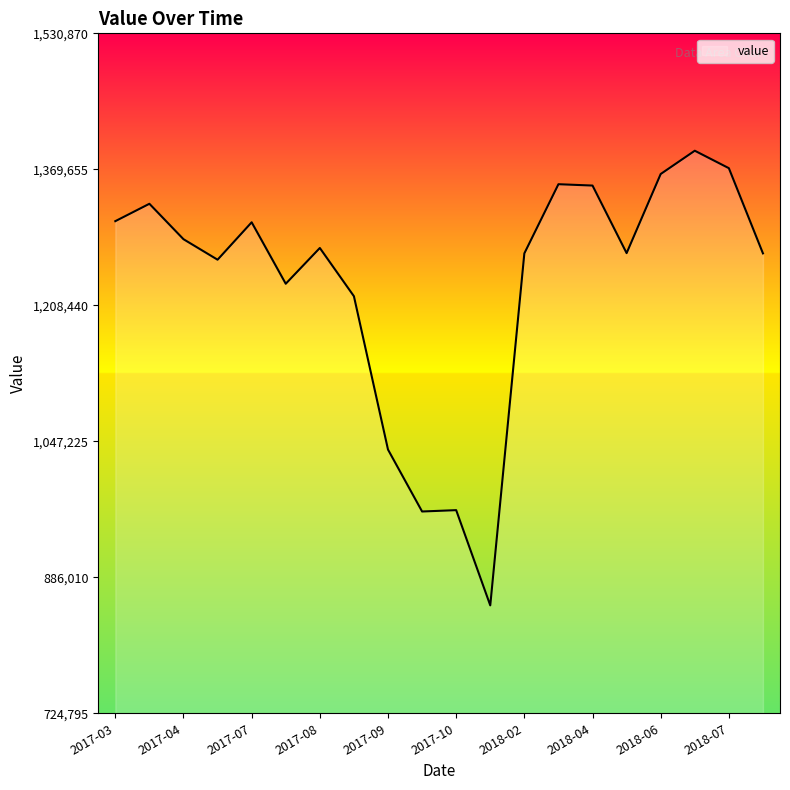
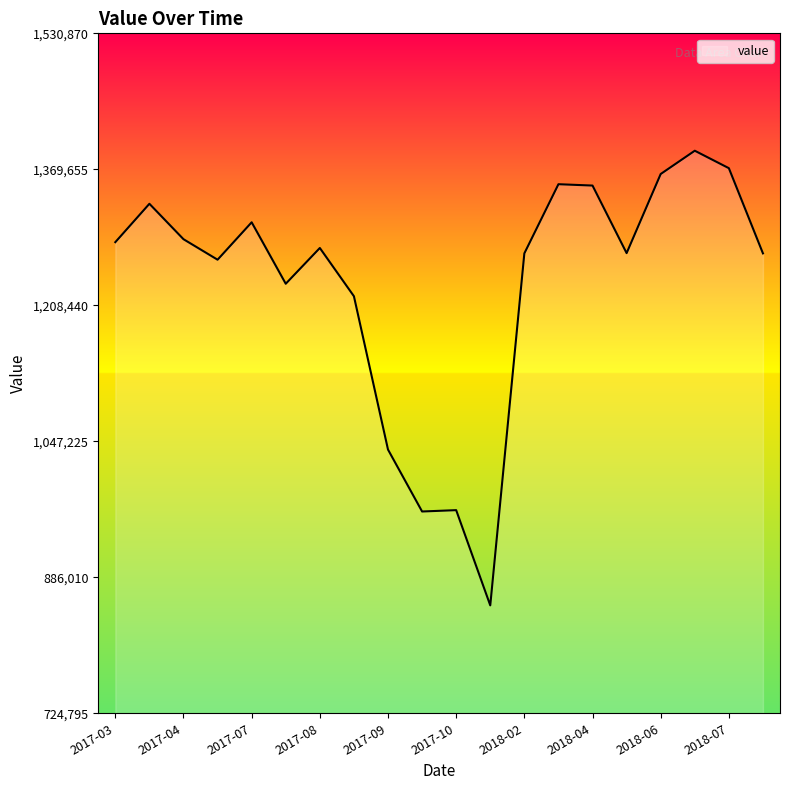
  {
-   "2017-03": "1,310,000",
+   "2017-03": "1,280,000",
    "2017-07": "1,310,000",
    "2018-02": "1,270,000"
  }
